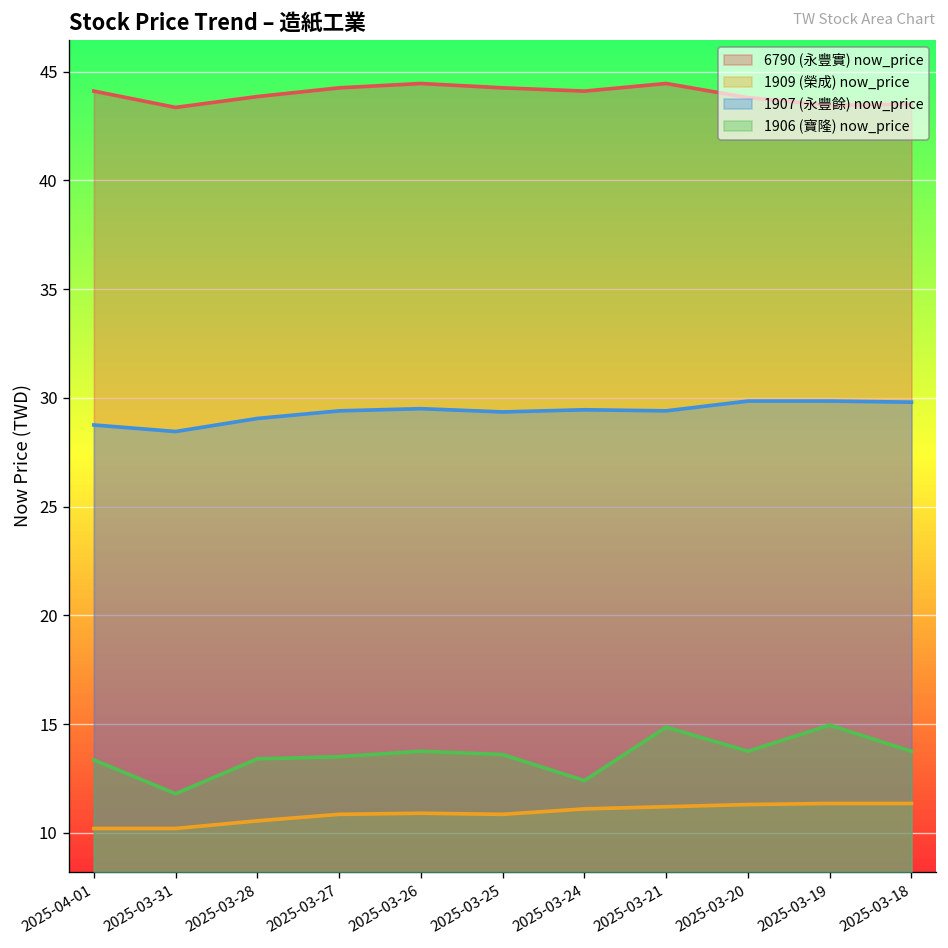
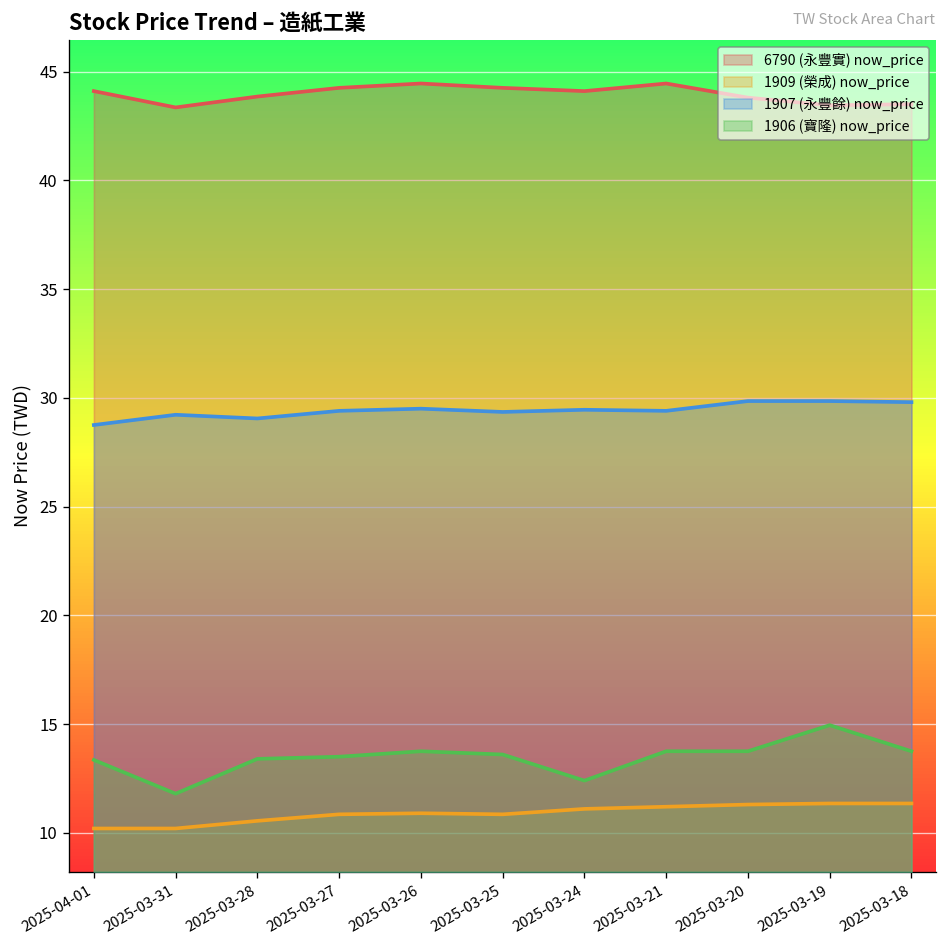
  {
    "1907 (永豐餘) now_price": {
      "2025-04-01": 28.8,
-     "2025-03-31": 28.5,
+     "2025-03-31": 29.2,
      "2025-03-28": 29.1,
      "2025-03-27": 29.4,
      "2025-03-26": 29.5,
      "2025-03-25": 29.4,
      "2025-03-24": 29.5,
      "2025-03-21": 29.4,
      "2025-03-20": 29.9,
      "2025-03-19": 29.9,
      "2025-03-18": 29.8
    },
    "1906 (寶隆) now_price": {
      "2025-04-01": 13.4,
      "2025-03-31": 11.8,
      "2025-03-28": 13.4,
      "2025-03-27": 13.5,
      "2025-03-26": 13.8,
      "2025-03-25": 13.6,
      "2025-03-24": 12.4,
-     "2025-03-21": 14.9,
+     "2025-03-21": 13.8,
      "2025-03-20": 13.8,
      "2025-03-19": 15.0,
      "2025-03-18": 13.8
    }
  }
